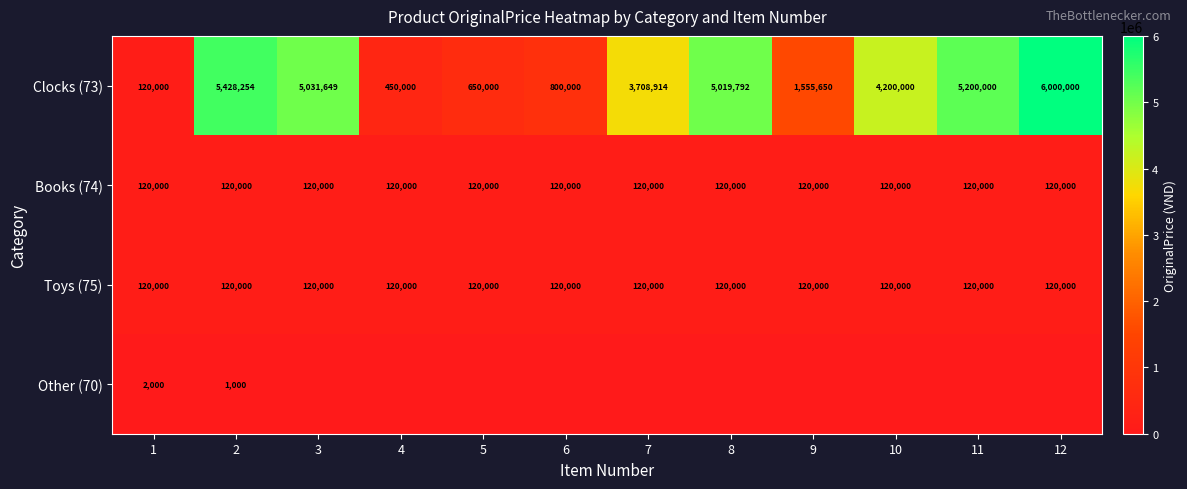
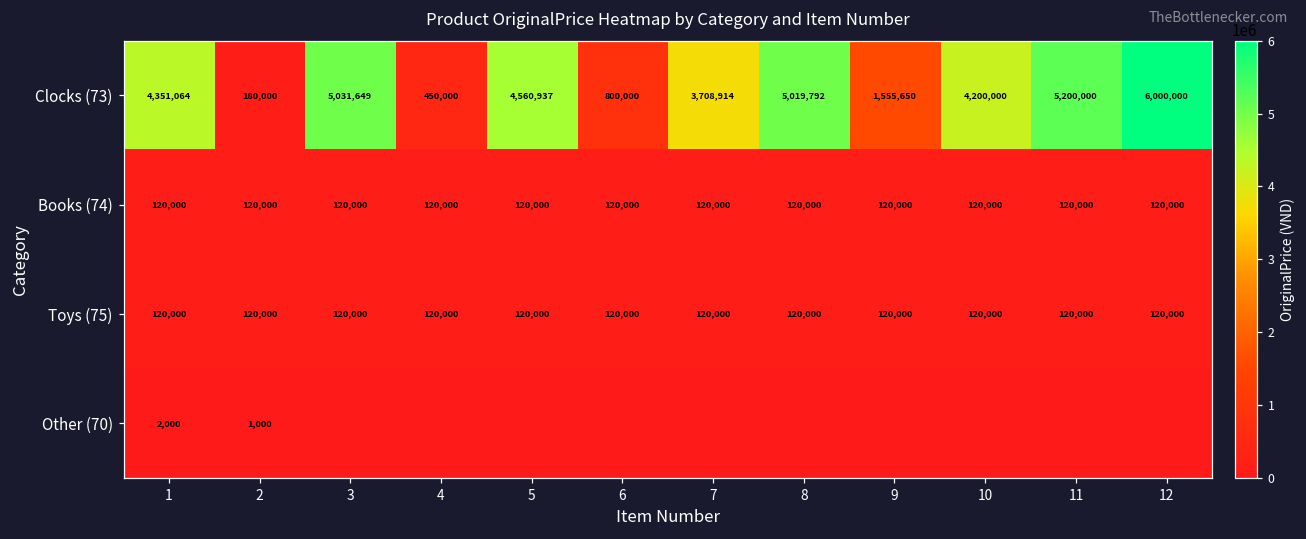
  {
    "Clocks (73)": {
-     "1": "120,000",
-     "2": "5,428,254",
+     "1": "4,351,064",
+     "2": "180,000",
      "3": "5,031,649",
      "4": "450,000",
-     "5": "650,000",
+     "5": "4,560,937",
      "6": "800,000",
      "7": "3,708,914",
      "8": "5,019,792",
      "9": "1,555,650",
      "10": "4,200,000",
      "11": "5,200,000",
      "12": "6,000,000"
    },
    "Books (74)": {
      "1": "120,000",
      "2": "120,000",
      "3": "120,000",
      "4": "120,000",
      "5": "120,000",
      "6": "120,000",
      "7": "120,000",
      "8": "120,000",
      "9": "120,000",
      "10": "120,000",
      "11": "120,000",
      "12": "120,000"
    },
    "Toys (75)": {
      "1": "120,000",
      "2": "120,000",
      "3": "120,000",
      "4": "120,000",
      "5": "120,000",
      "6": "120,000",
      "7": "120,000",
      "8": "120,000",
      "9": "120,000",
      "10": "120,000",
      "11": "120,000",
      "12": "120,000"
    },
    "Other (70)": {
      "1": "2,000",
      "2": "1,000"
    }
  }
